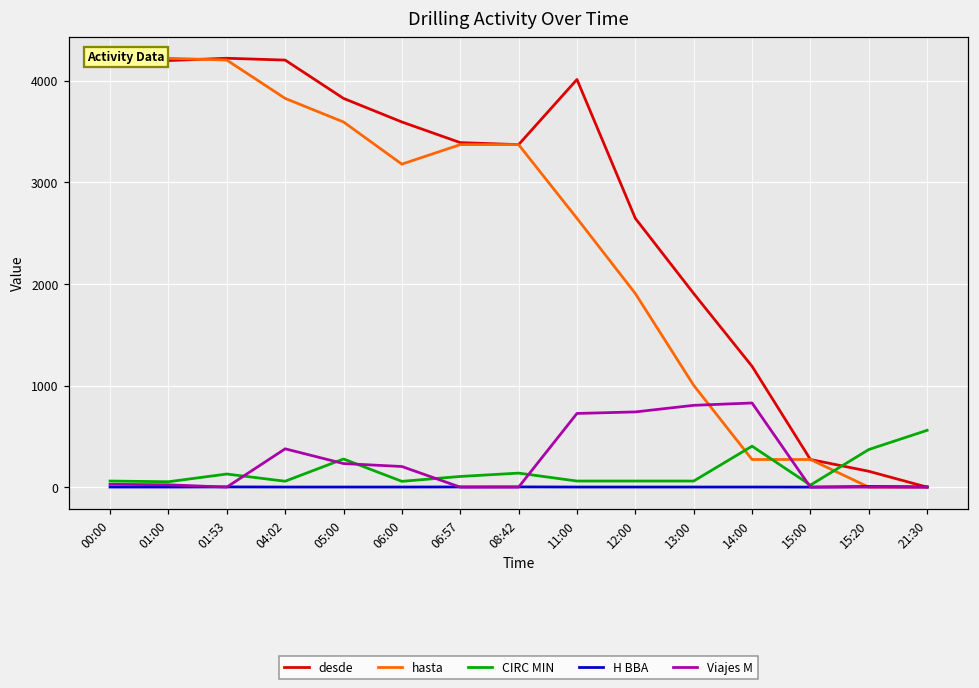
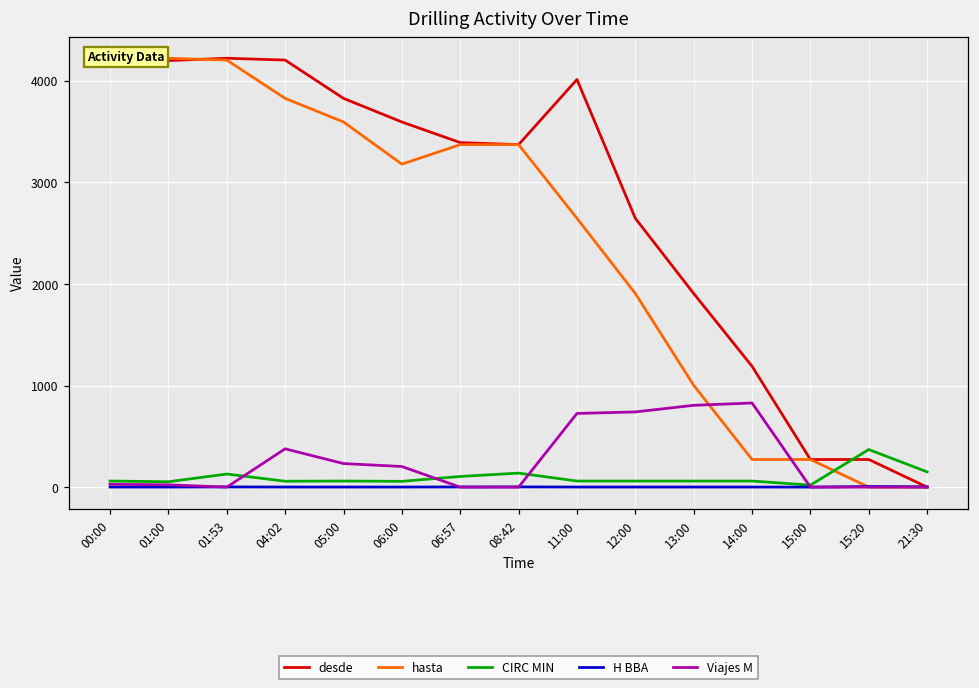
  {
    "desde": {
      "04:02": 4200,
      "05:00": 3800,
      "06:00": 3600,
      "11:00": 4000,
      "12:00": 2600,
      "13:00": 1900,
      "14:00": 1200,
-     "15:20": 200
+     "15:20": 300
    },
    "hasta": {
      "04:02": 3800,
      "05:00": 3600,
      "06:00": 3200,
      "11:00": 2600,
      "12:00": 1900,
      "13:00": 1000,
      "14:00": 300
    },
    "CIRC MIN": {
      "00:00": 100,
      "01:00": 100,
      "01:53": 100,
      "04:02": 100,
-     "05:00": 300,
+     "05:00": 100,
      "06:00": 100,
      "06:57": 100,
      "08:42": 100,
      "11:00": 100,
      "12:00": 100,
      "13:00": 100,
-     "14:00": 400,
+     "14:00": 100,
      "15:20": 400,
-     "21:30": 600
+     "21:30": 200
    },
    "H BBA": {
      "04:02": 0,
      "05:00": 0,
      "06:00": 0,
      "11:00": 0,
      "12:00": 0,
      "13:00": 0,
      "14:00": 0
    },
    "Viajes M": {
      "04:02": 400,
      "05:00": 200,
      "06:00": 200,
      "11:00": 700,
      "12:00": 700,
      "13:00": 800,
      "14:00": 800
    }
  }
